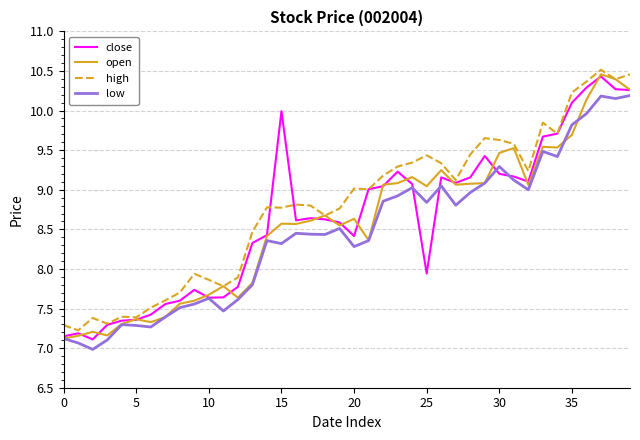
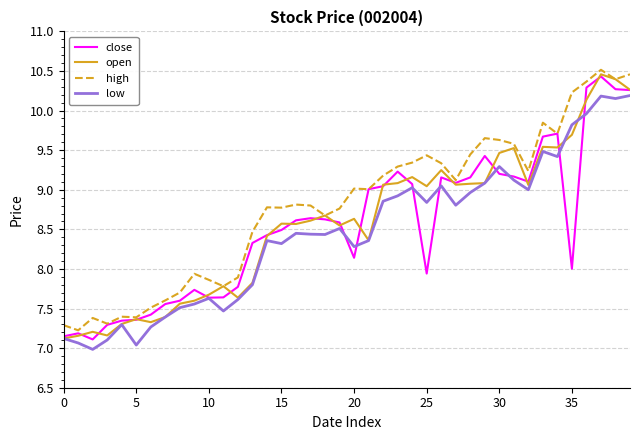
  {
    "close": {
-     "15": 10.0,
-     "20": 8.4,
+     "15": 8.5,
+     "20": 8.1,
      "25": 7.9,
      "30": 9.2,
-     "35": 10.1
+     "35": 8.0
    },
    "low": {
-     "5": 7.3,
+     "5": 7.0,
      "15": 8.3,
      "20": 8.3,
      "25": 8.8,
      "30": 9.3,
      "35": 9.8
    }
  }
